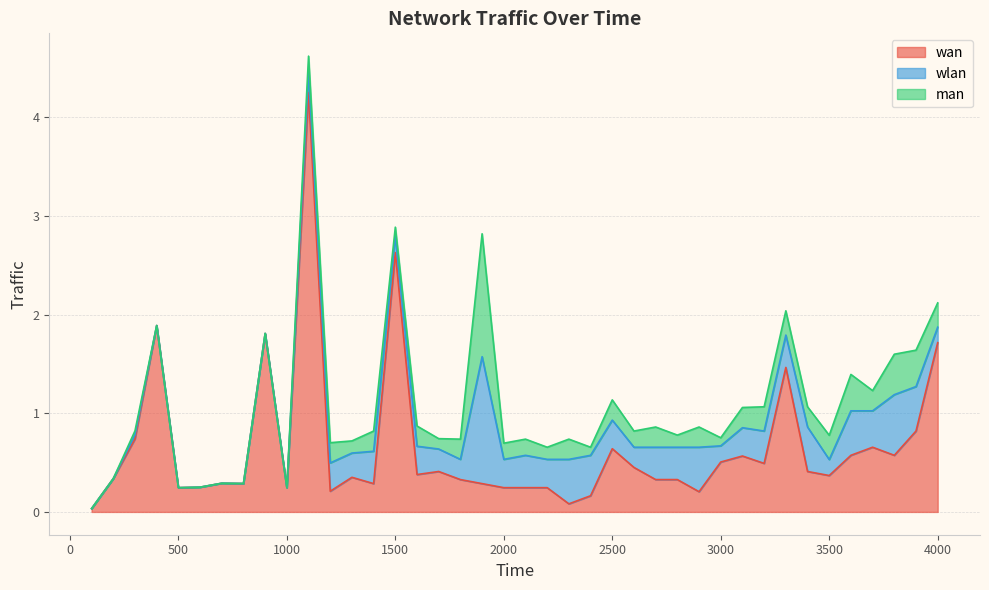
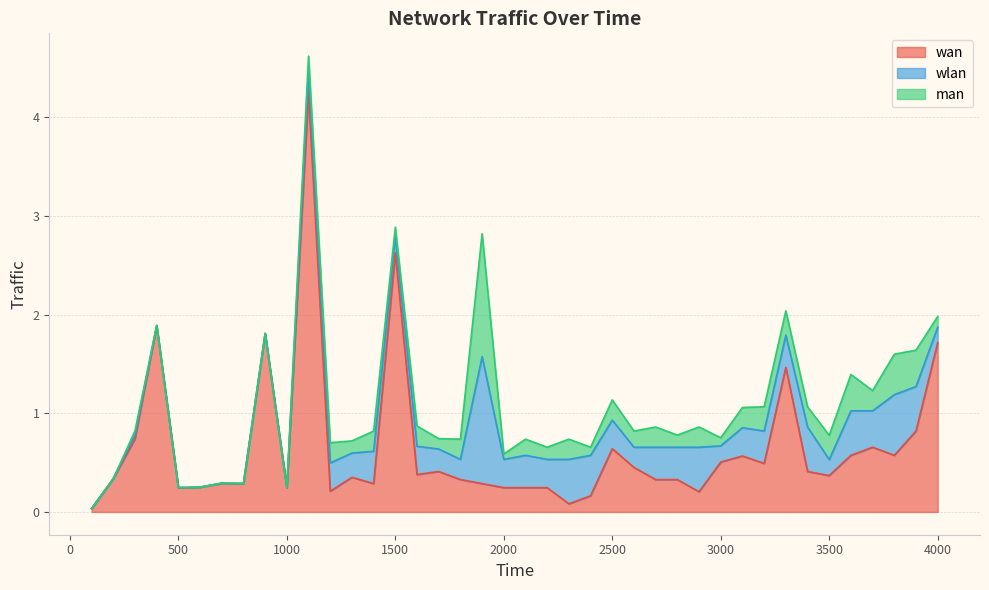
  {
    "wan": {
      "1500": 2.6,
      "2000": 0.2,
      "2500": 0.6,
      "3000": 0.5,
      "3500": 0.4,
      "4000": 1.7
    },
    "wlan": {
      "1500": 0.2,
      "2000": 0.3,
      "2500": 0.3,
      "3000": 0.2,
      "3500": 0.2,
      "4000": 0.2
    },
    "man": {
      "1500": 0.1,
-     "2000": 0.2,
+     "2000": 0.1,
      "2500": 0.2,
      "3000": 0.1,
      "3500": 0.2,
-     "4000": 0.2
+     "4000": 0.1
    }
  }
